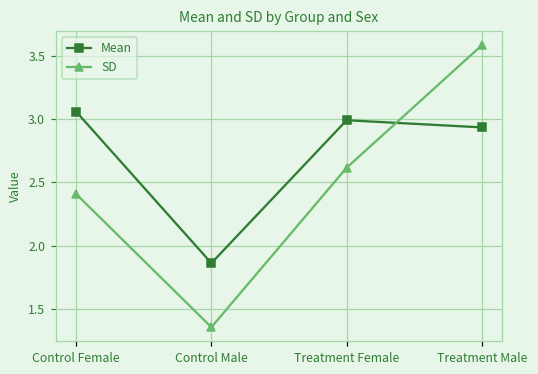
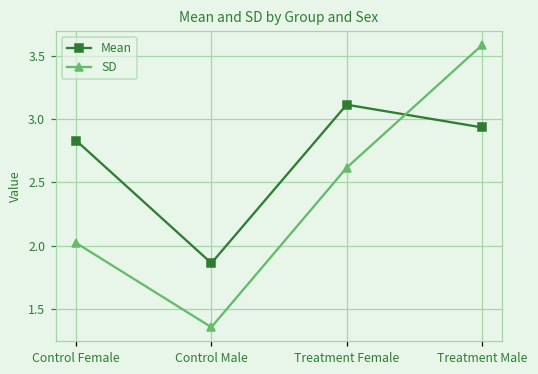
  {
    "Mean": {
-     "Control Female": 3.06,
+     "Control Female": 2.83,
      "Control Male": 1.86,
-     "Treatment Female": 2.99,
+     "Treatment Female": 3.11,
      "Treatment Male": 2.93
    },
    "SD": {
-     "Control Female": 2.41,
+     "Control Female": 2.02,
      "Control Male": 1.36,
      "Treatment Female": 2.61,
      "Treatment Male": 3.58
    }
  }
